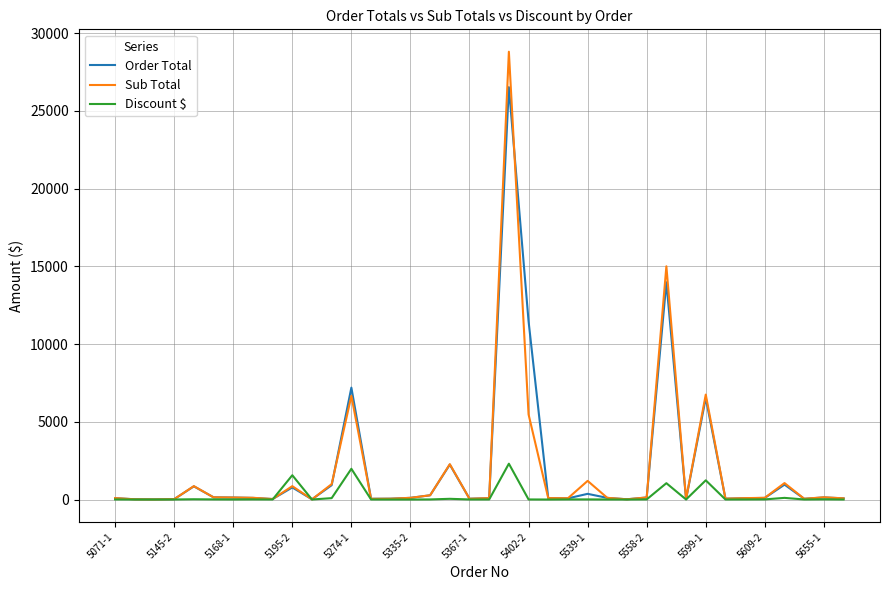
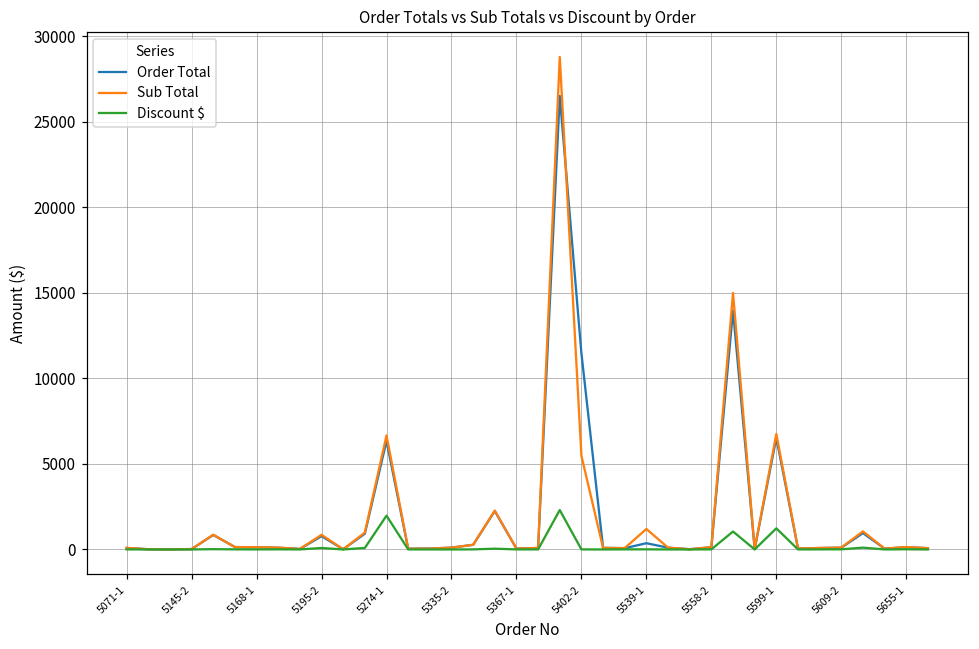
  {
    "Order Total": {
-     "5274-1": 7200,
+     "5274-1": 6300,
      "5402-2": 11500,
      "5539-1": 400,
      "5599-1": 6500
    },
    "Sub Total": {
      "5274-1": 6700,
      "5402-2": 5500,
      "5539-1": 1200,
      "5599-1": 6700
    },
    "Discount $": {
-     "5195-2": 1600,
+     "5195-2": 100,
      "5274-1": 2000,
      "5402-2": 0,
      "5539-1": 0,
      "5599-1": 1200
    }
  }
